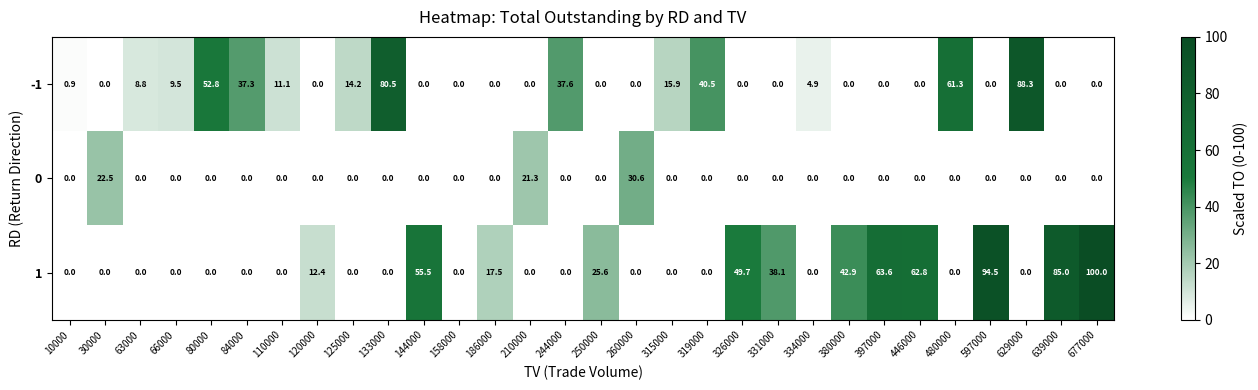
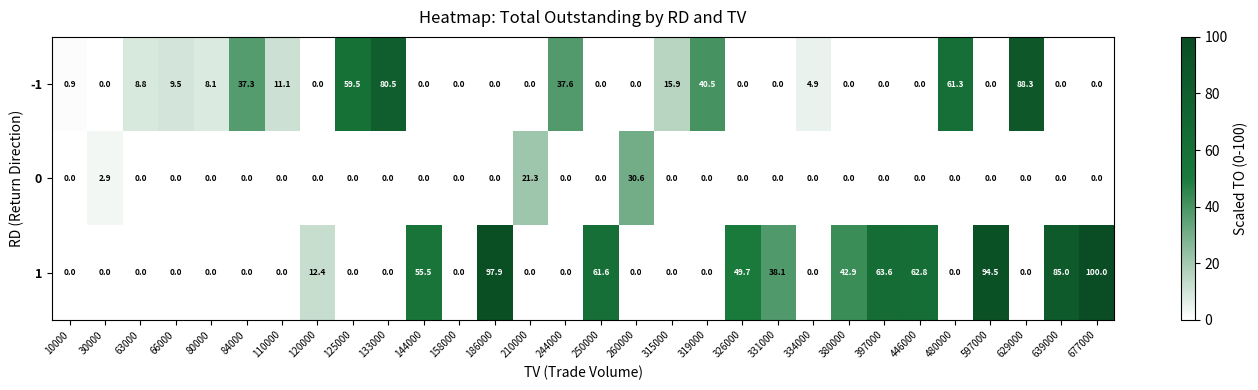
  {
    "-1": {
      "10000": 0.9,
      "30000": 0.0,
      "63000": 8.8,
      "66000": 9.5,
-     "80000": 52.8,
+     "80000": 8.1,
      "84000": 37.3,
      "110000": 11.1,
      "120000": 0.0,
-     "125000": 14.2,
+     "125000": 59.5,
      "133000": 80.5,
      "144000": 0.0,
      "158000": 0.0,
      "186000": 0.0,
      "210000": 0.0,
      "244000": 37.6,
      "250000": 0.0,
      "260000": 0.0,
      "315000": 15.9,
      "319000": 40.5,
      "326000": 0.0,
      "331000": 0.0,
      "334000": 4.9,
      "380000": 0.0,
      "397000": 0.0,
      "446000": 0.0,
      "480000": 61.3,
      "597000": 0.0,
      "629000": 88.3,
      "639000": 0.0,
      "677000": 0.0
    },
    "0": {
      "10000": 0.0,
-     "30000": 22.5,
+     "30000": 2.9,
      "63000": 0.0,
      "66000": 0.0,
      "80000": 0.0,
      "84000": 0.0,
      "110000": 0.0,
      "120000": 0.0,
      "125000": 0.0,
      "133000": 0.0,
      "144000": 0.0,
      "158000": 0.0,
      "186000": 0.0,
      "210000": 21.3,
      "244000": 0.0,
      "250000": 0.0,
      "260000": 30.6,
      "315000": 0.0,
      "319000": 0.0,
      "326000": 0.0,
      "331000": 0.0,
      "334000": 0.0,
      "380000": 0.0,
      "397000": 0.0,
      "446000": 0.0,
      "480000": 0.0,
      "597000": 0.0,
      "629000": 0.0,
      "639000": 0.0,
      "677000": 0.0
    },
    "1": {
      "10000": 0.0,
      "30000": 0.0,
      "63000": 0.0,
      "66000": 0.0,
      "80000": 0.0,
      "84000": 0.0,
      "110000": 0.0,
      "120000": 12.4,
      "125000": 0.0,
      "133000": 0.0,
      "144000": 55.5,
      "158000": 0.0,
-     "186000": 17.5,
+     "186000": 97.9,
      "210000": 0.0,
      "244000": 0.0,
-     "250000": 25.6,
+     "250000": 61.6,
      "260000": 0.0,
      "315000": 0.0,
      "319000": 0.0,
      "326000": 49.7,
      "331000": 38.1,
      "334000": 0.0,
      "380000": 42.9,
      "397000": 63.6,
      "446000": 62.8,
      "480000": 0.0,
      "597000": 94.5,
      "629000": 0.0,
      "639000": 85.0,
      "677000": 100.0
    }
  }
